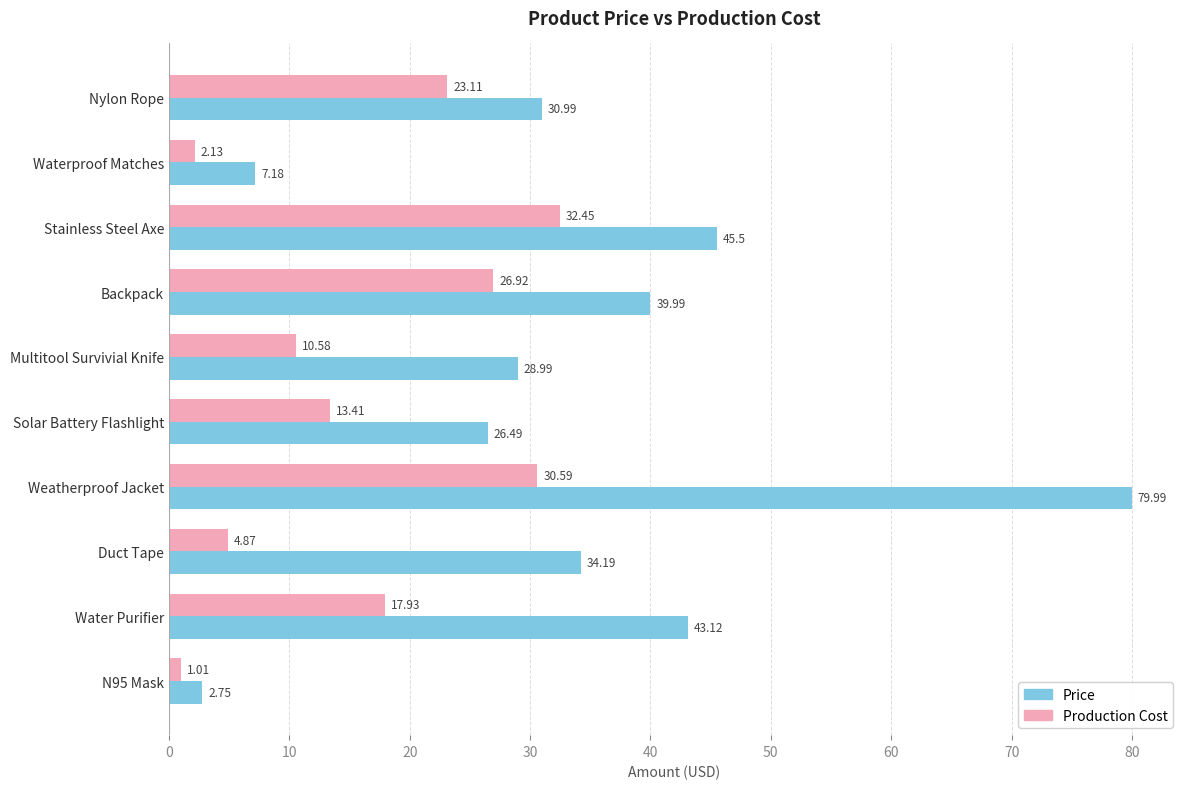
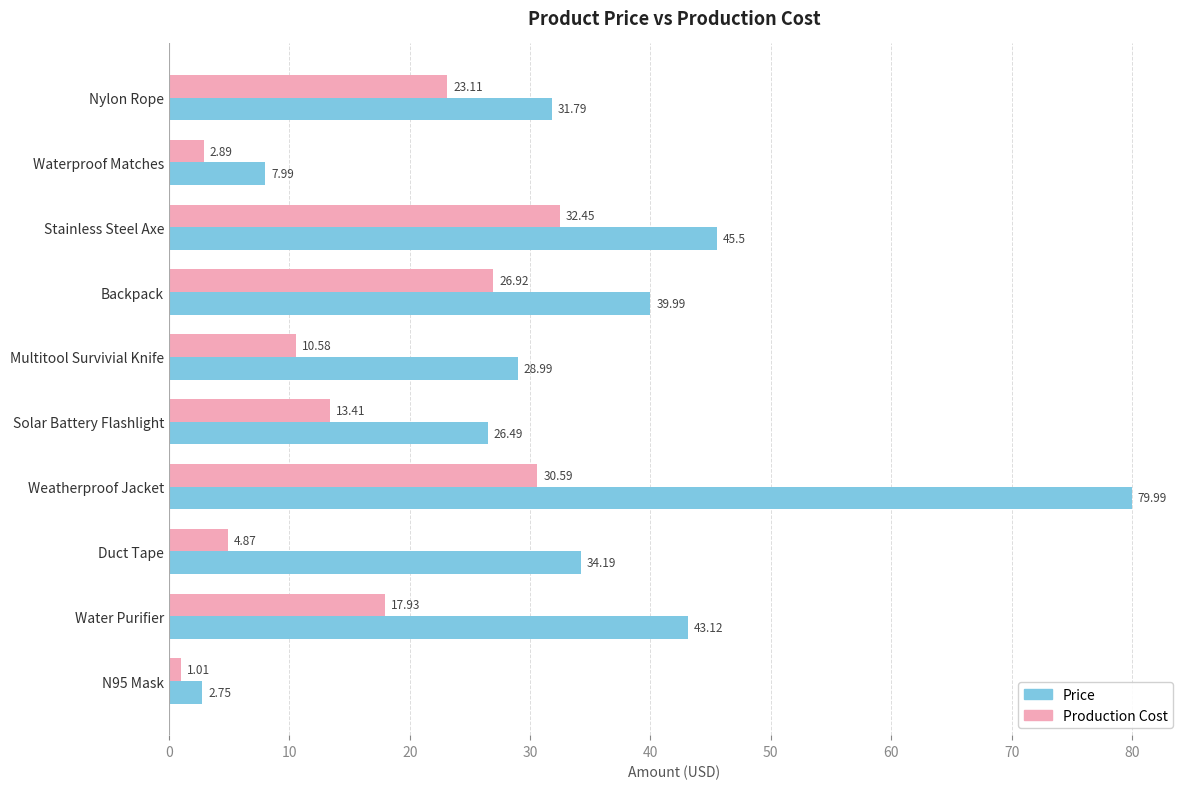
  {
    "Price": {
-     "Nylon Rope": 30.99,
-     "Waterproof Matches": 7.18,
+     "Nylon Rope": 31.79,
+     "Waterproof Matches": 7.99,
      "Stainless Steel Axe": 45.5,
      "Backpack": 39.99,
      "Multitool Survivial Knife": 28.99,
      "Solar Battery Flashlight": 26.49,
      "Weatherproof Jacket": 79.99,
      "Duct Tape": 34.19,
      "Water Purifier": 43.12,
      "N95 Mask": 2.75
    },
    "Production Cost": {
      "Nylon Rope": 23.11,
-     "Waterproof Matches": 2.13,
+     "Waterproof Matches": 2.89,
      "Stainless Steel Axe": 32.45,
      "Backpack": 26.92,
      "Multitool Survivial Knife": 10.58,
      "Solar Battery Flashlight": 13.41,
      "Weatherproof Jacket": 30.59,
      "Duct Tape": 4.87,
      "Water Purifier": 17.93,
      "N95 Mask": 1.01
    }
  }
